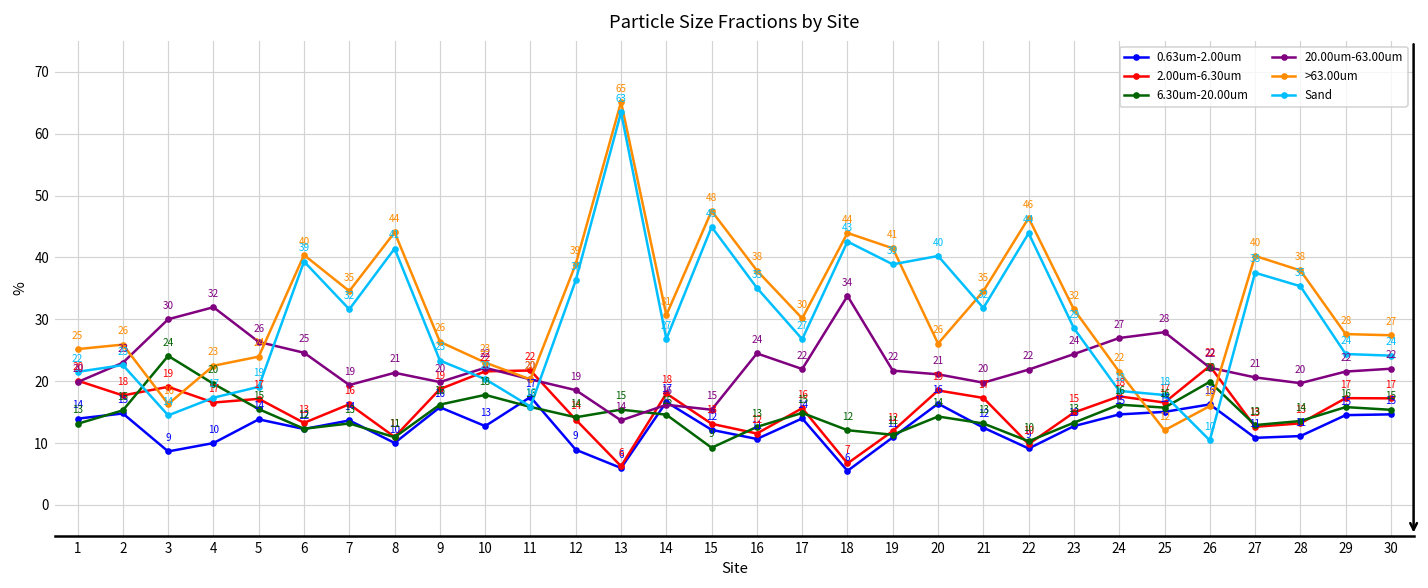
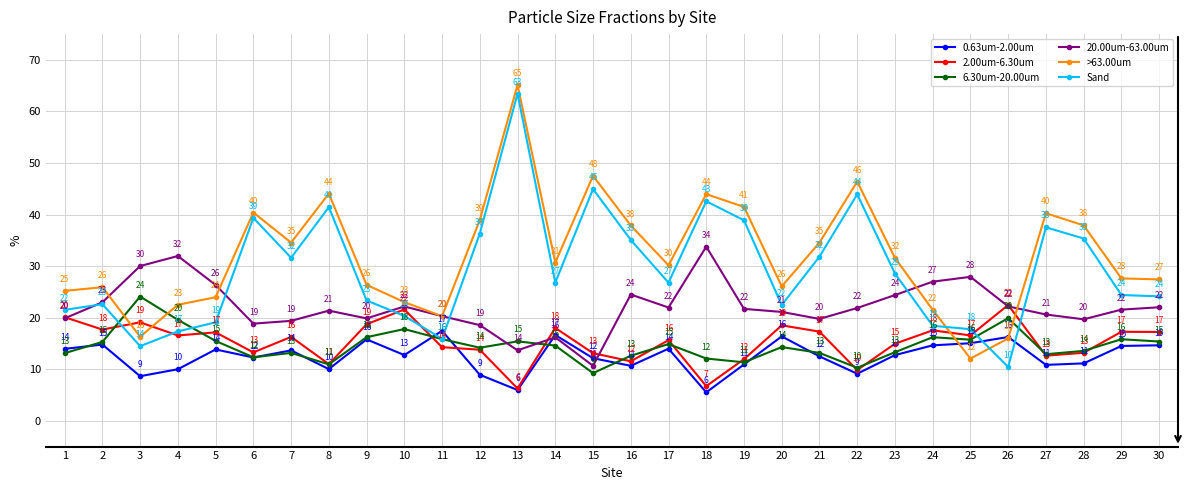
  {
    "0.63um-2.00um": {
      "3": 9,
      "4": 10,
      "10": 13,
      "12": 9
    },
    "2.00um-6.30um": {
      "2": 18,
      "3": 19,
-     "11": 22,
+     "11": 14,
      "23": 15,
      "30": 17
    },
    "6.30um-20.00um": {
      "3": 24,
      "13": 15,
      "18": 12
    },
    "20.00um-63.00um": {
      "3": 30,
      "4": 32,
      "5": 26,
-     "6": 25,
+     "6": 19,
      "7": 19,
      "8": 21,
      "12": 19,
-     "15": 15,
+     "15": 11,
      "16": 24,
      "17": 22,
      "18": 34,
      "19": 22,
      "20": 21,
      "21": 20,
      "22": 22,
      "23": 24,
      "24": 27,
      "25": 28,
      "27": 21,
      "28": 20
    },
    ">63.00um": {
      "1": 25,
      "2": 26,
      "4": 23,
      "7": 35,
      "8": 44,
      "9": 26,
      "12": 39,
      "13": 65,
      "14": 31,
      "15": 48,
      "16": 38,
      "17": 30,
      "19": 41,
      "20": 26,
      "21": 35,
      "22": 46,
      "23": 32,
      "24": 22,
      "27": 40,
      "28": 38,
      "29": 28,
      "30": 27
    },
    "Sand": {
      "5": 19,
      "14": 27,
-     "20": 40,
+     "20": 22,
      "26": 10
    }
  }
